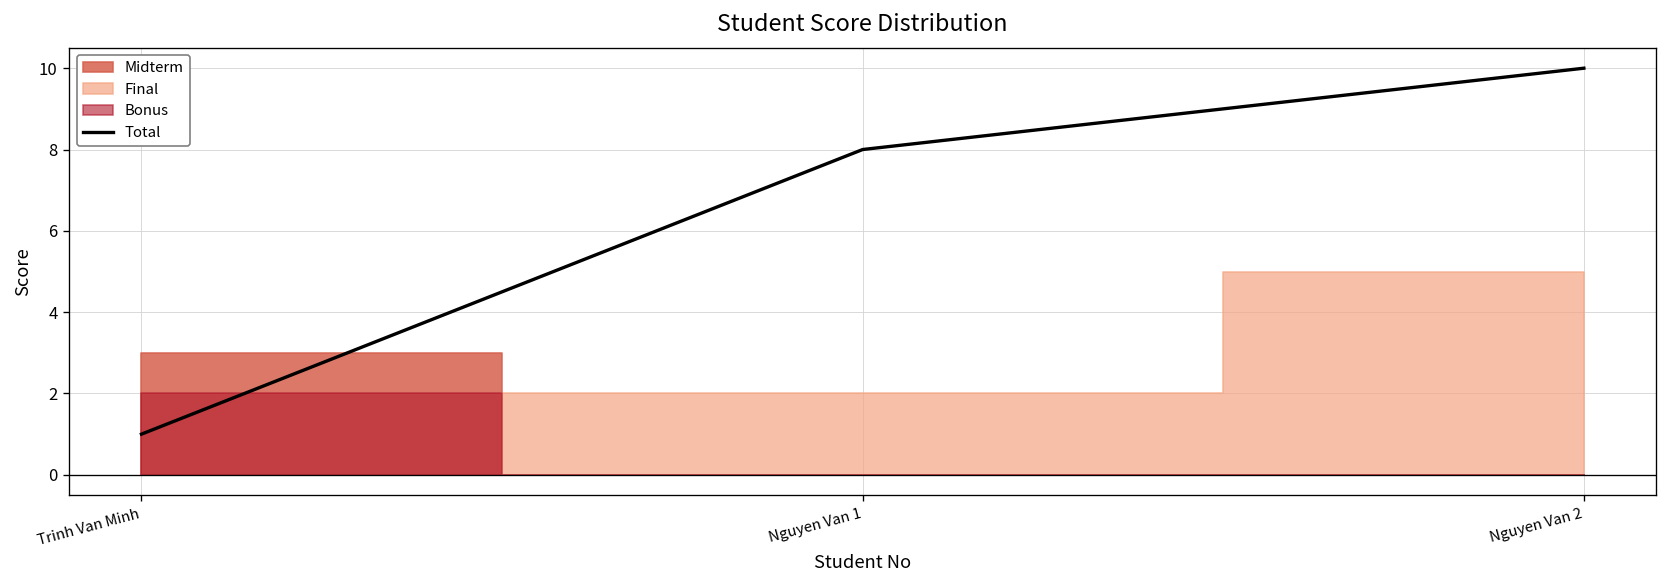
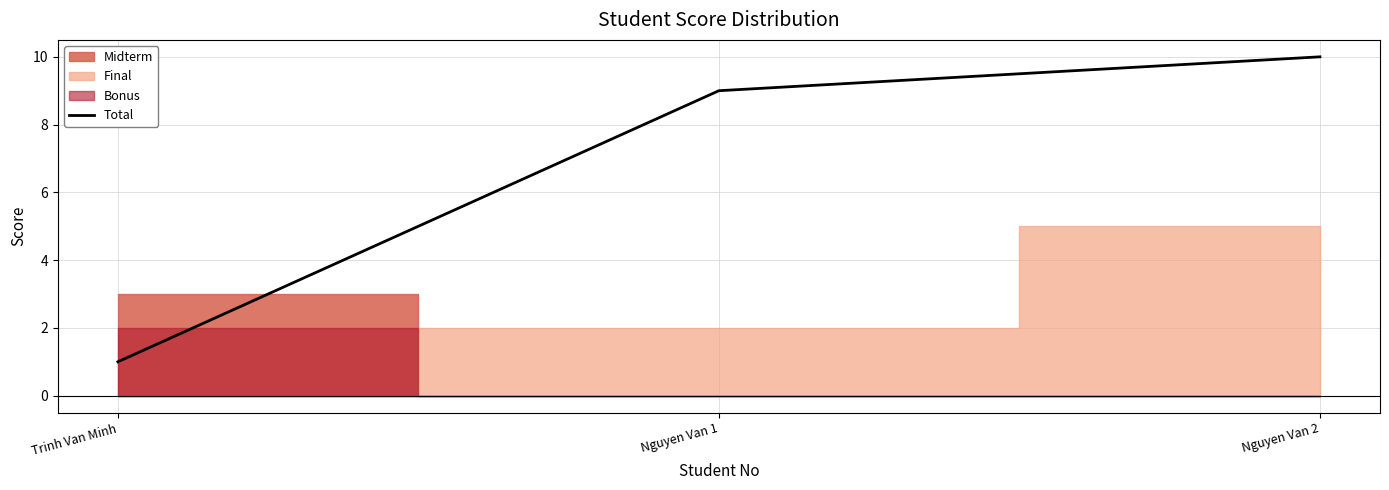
  {
    "Total": {
      "Trinh Van Minh": 1,
-     "Nguyen Van 1": 8,
+     "Nguyen Van 1": 9,
      "Nguyen Van 2": 10
    }
  }
